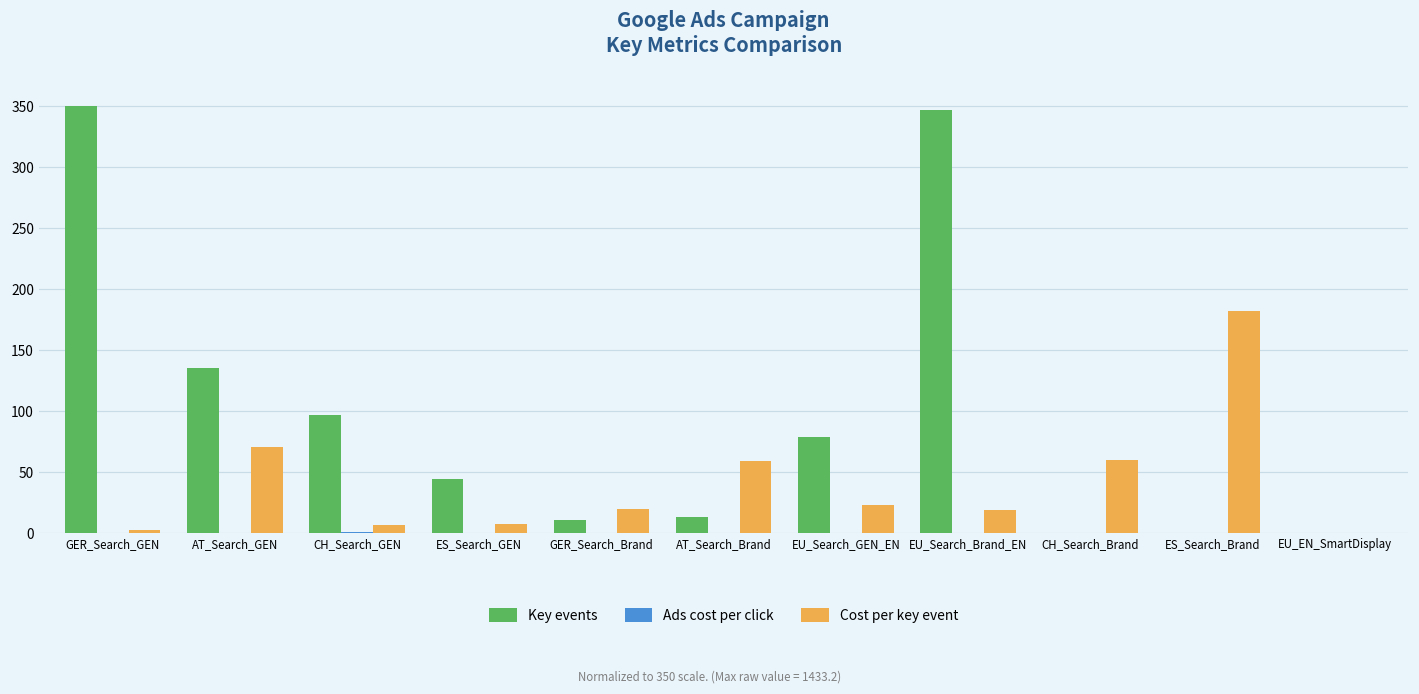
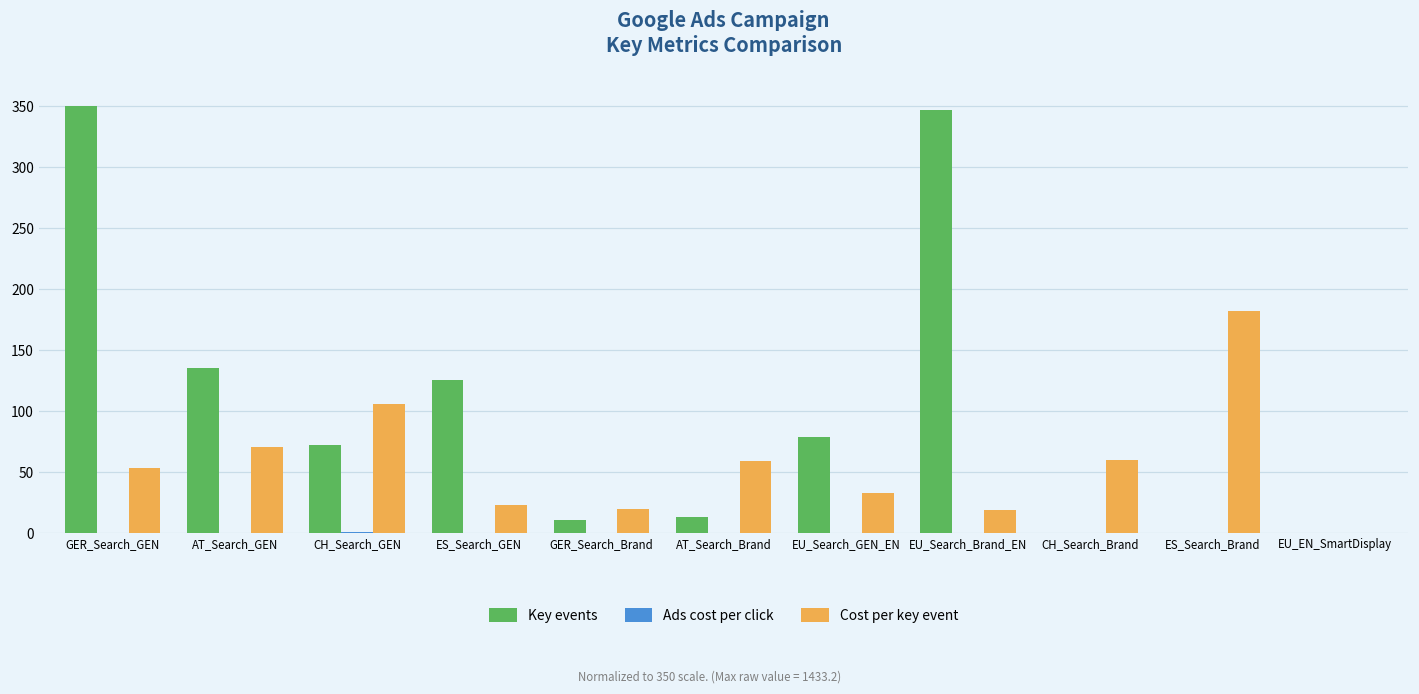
  {
    "Key events": {
      "GER_Search_GEN": 350,
      "AT_Search_GEN": 136,
-     "CH_Search_GEN": 97,
-     "ES_Search_GEN": 44,
+     "CH_Search_GEN": 72,
+     "ES_Search_GEN": 125,
      "GER_Search_Brand": 11,
      "AT_Search_Brand": 13,
      "EU_Search_GEN_EN": 79,
      "EU_Search_Brand_EN": 347,
      "EU_EN_SmartDisplay": 0
    },
    "Cost per key event": {
-     "GER_Search_GEN": 3,
+     "GER_Search_GEN": 53,
      "AT_Search_GEN": 70,
-     "CH_Search_GEN": 7,
-     "ES_Search_GEN": 8,
+     "CH_Search_GEN": 106,
+     "ES_Search_GEN": 23,
      "GER_Search_Brand": 20,
      "AT_Search_Brand": 59,
-     "EU_Search_GEN_EN": 23,
+     "EU_Search_GEN_EN": 32,
      "EU_Search_Brand_EN": 19,
      "CH_Search_Brand": 60,
      "ES_Search_Brand": 182,
      "EU_EN_SmartDisplay": 0
    }
  }
